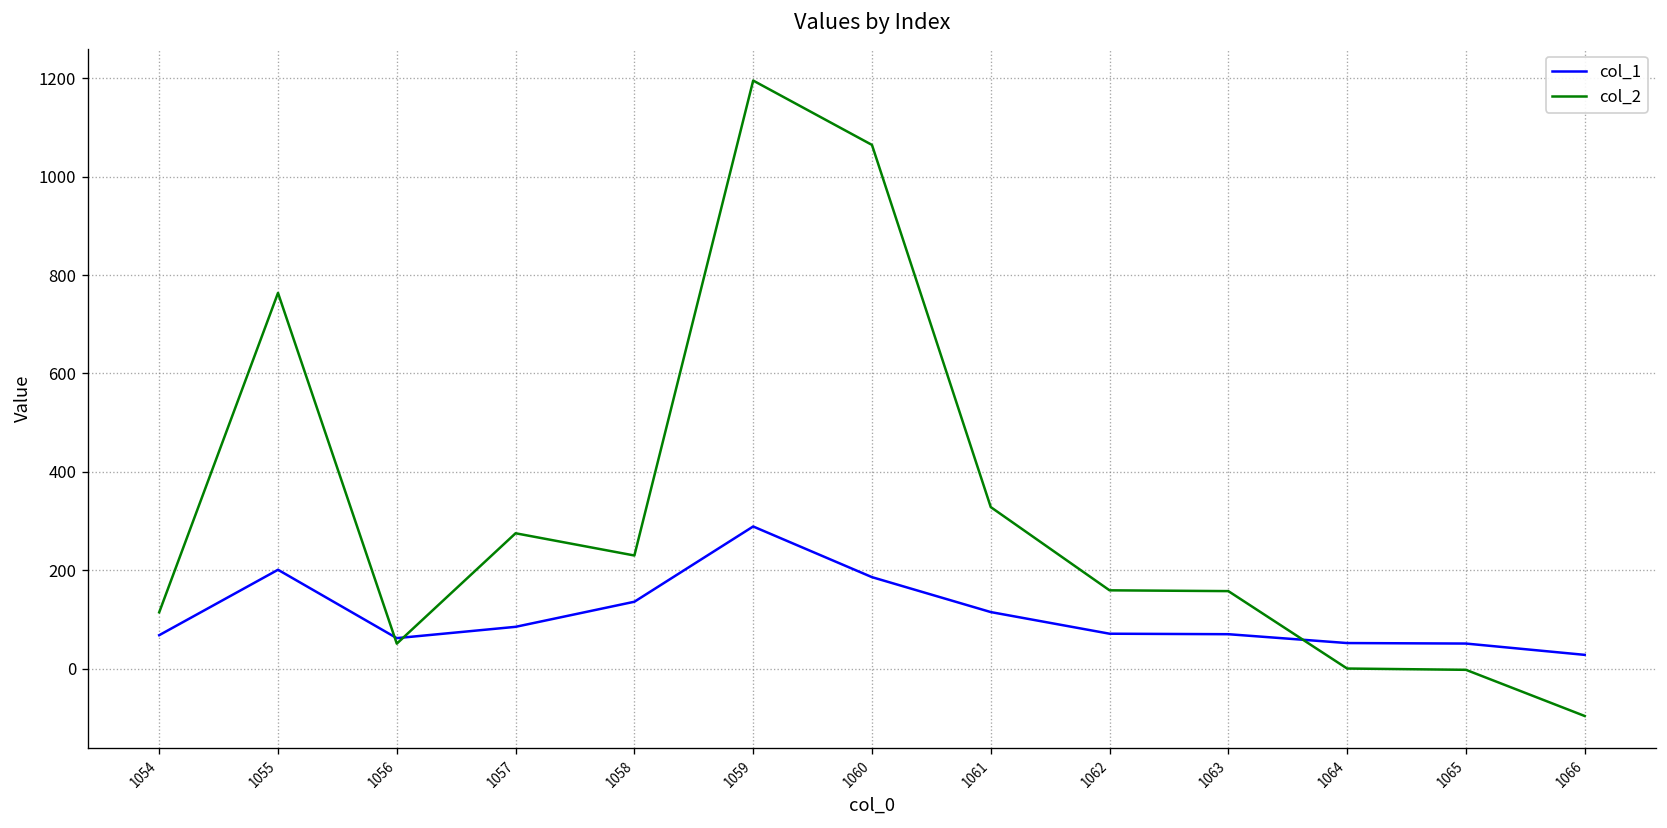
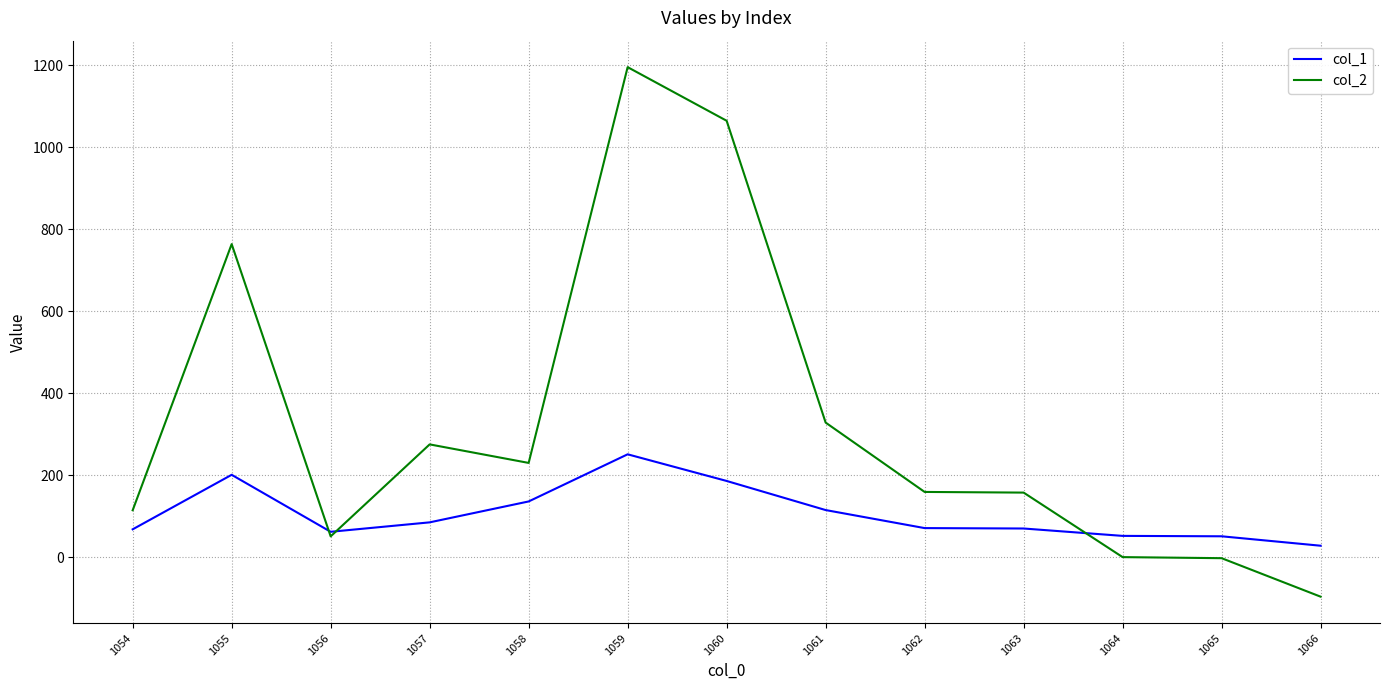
  {
    "col_1": {
      "1054": 70,
      "1055": 200,
      "1056": 60,
      "1057": 90,
      "1058": 140,
-     "1059": 290,
+     "1059": 250,
      "1060": 190,
      "1061": 120,
      "1062": 70,
      "1063": 70,
      "1064": 50,
      "1065": 50,
      "1066": 30
    },
    "col_2": {
      "1054": 110,
      "1055": 760,
      "1056": 50,
      "1057": 280,
      "1058": 230,
      "1059": 1200,
      "1060": 1060,
      "1061": 330,
      "1062": 160,
      "1063": 160,
      "1064": 0,
      "1065": 0,
      "1066": -100
    }
  }
